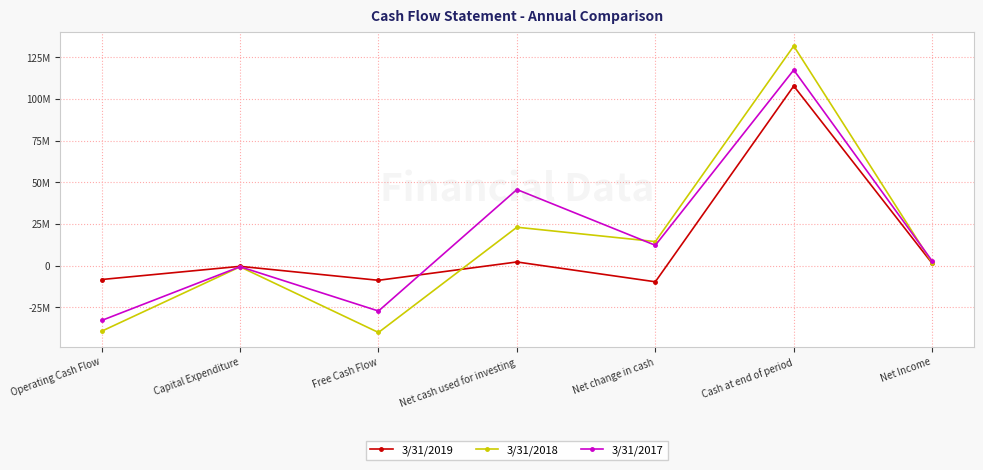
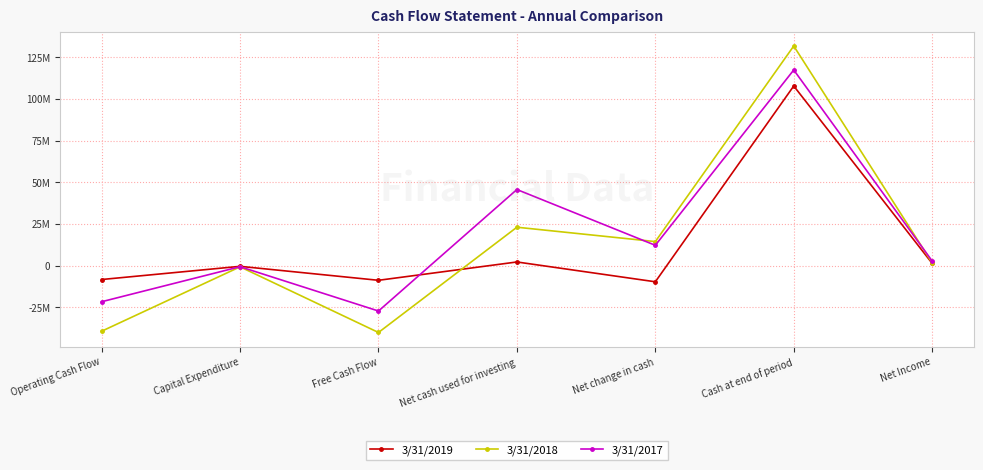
  {
    "3/31/2019": {
      "Operating Cash Flow": -8000000,
      "Free Cash Flow": -9000000,
      "Net cash used for investing": 2000000,
      "Net change in cash": -10000000,
      "Cash at end of period": 108000000
    },
    "3/31/2018": {
      "Operating Cash Flow": -39000000,
      "Free Cash Flow": -40000000,
      "Net cash used for investing": 23000000,
      "Net change in cash": 14000000,
      "Cash at end of period": 132000000
    },
    "3/31/2017": {
-     "Operating Cash Flow": -33000000,
+     "Operating Cash Flow": -22000000,
      "Free Cash Flow": -27000000,
      "Net cash used for investing": 46000000,
      "Net change in cash": 12000000,
      "Cash at end of period": 117000000
    }
  }
